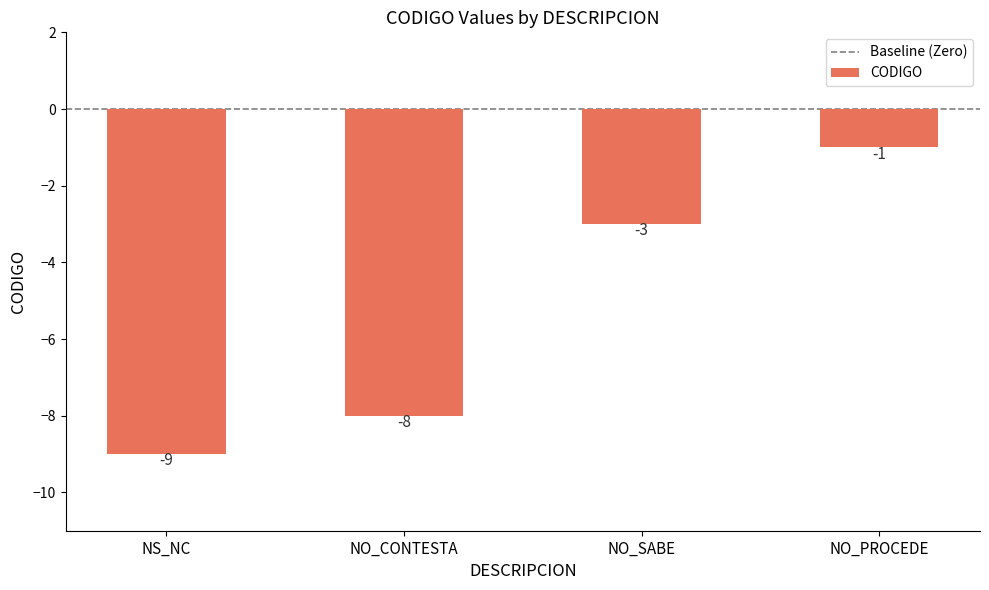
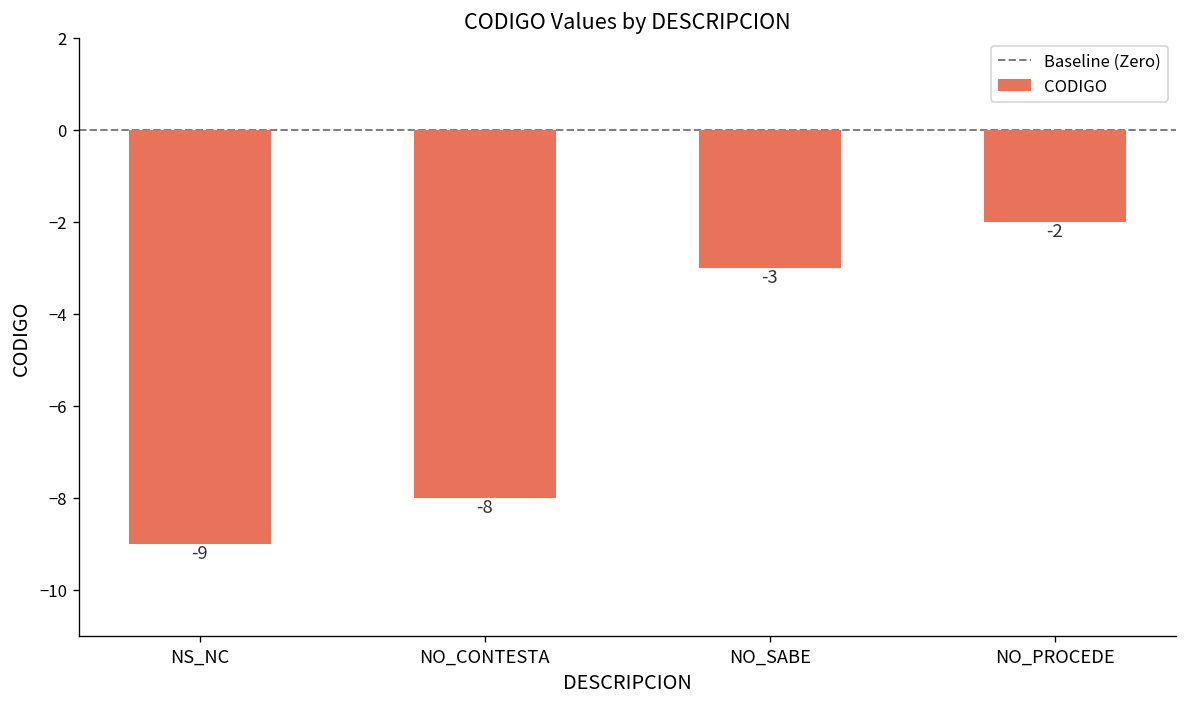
  {
    "NS_NC": -9,
    "NO_CONTESTA": -8,
    "NO_SABE": -3,
-   "NO_PROCEDE": -1
+   "NO_PROCEDE": -2
  }
